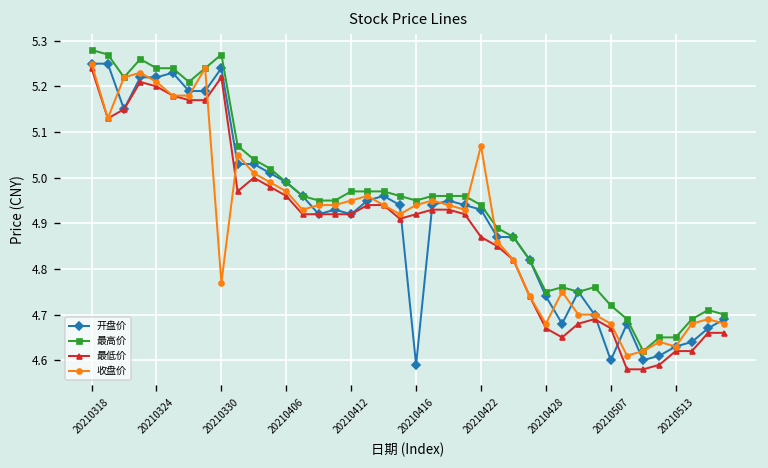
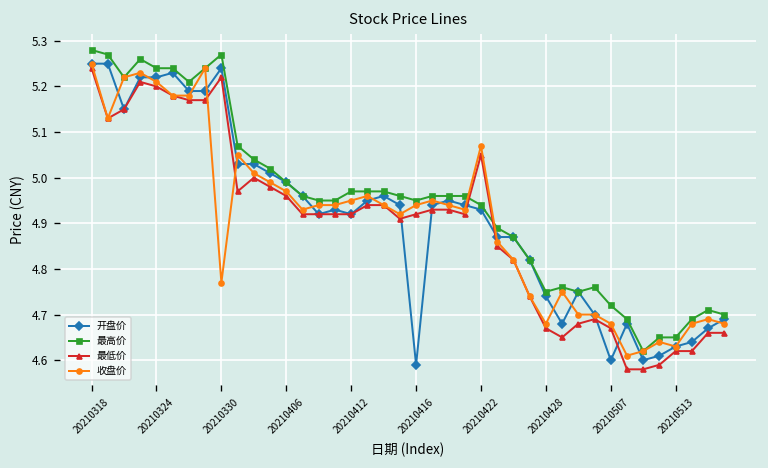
  {
    "开盘价": {
      "20210324": 5.22,
      "20210330": 5.24,
      "20210416": 4.59,
      "20210422": 4.93,
      "20210428": 4.74,
      "20210507": 4.60
    },
    "最高价": {
      "20210318": 5.28,
      "20210324": 5.24,
      "20210330": 5.27,
      "20210412": 4.97,
      "20210416": 4.95,
      "20210422": 4.94,
      "20210428": 4.75,
      "20210507": 4.72,
      "20210513": 4.65
    },
    "最低价": {
      "20210318": 5.24,
      "20210324": 5.20,
      "20210330": 5.22,
      "20210406": 4.96,
      "20210416": 4.92,
-     "20210422": 4.87,
+     "20210422": 5.05,
      "20210428": 4.67,
      "20210507": 4.67,
      "20210513": 4.62
    },
    "收盘价": {
      "20210324": 5.21,
      "20210330": 4.77,
      "20210406": 4.97,
      "20210412": 4.95,
      "20210416": 4.94,
      "20210422": 5.07,
      "20210428": 4.68,
      "20210507": 4.68
    }
  }
